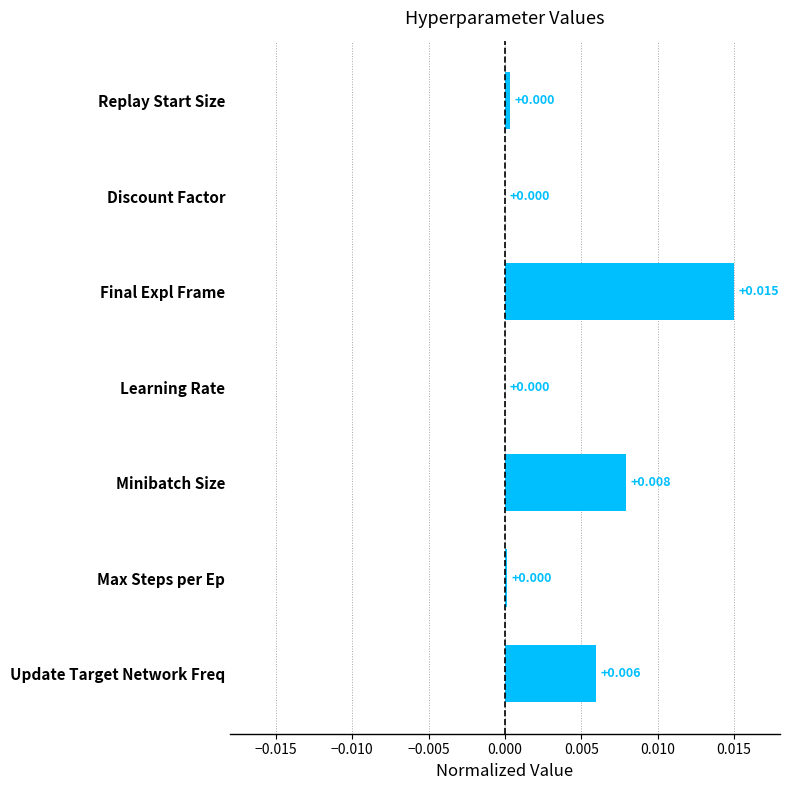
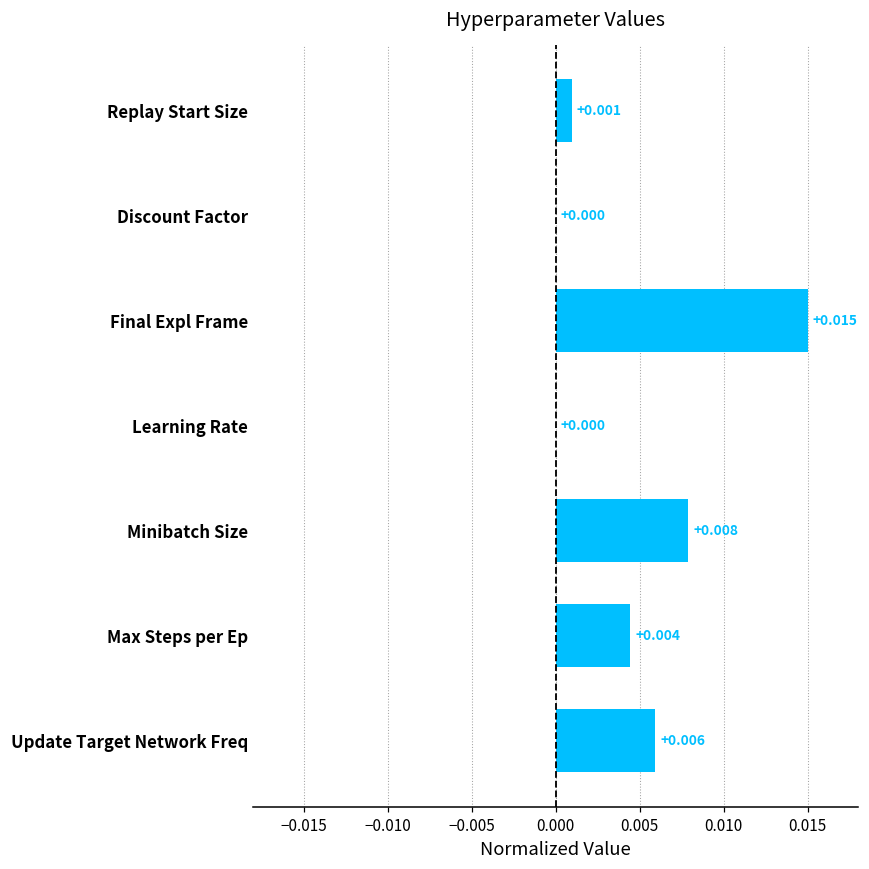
  {
-   "Replay Start Size": "+0.000",
+   "Replay Start Size": "+0.001",
    "Discount Factor": "+0.000",
    "Final Expl Frame": "+0.015",
    "Learning Rate": "+0.000",
    "Minibatch Size": "+0.008",
-   "Max Steps per Ep": "+0.000",
+   "Max Steps per Ep": "+0.004",
    "Update Target Network Freq": "+0.006"
  }
